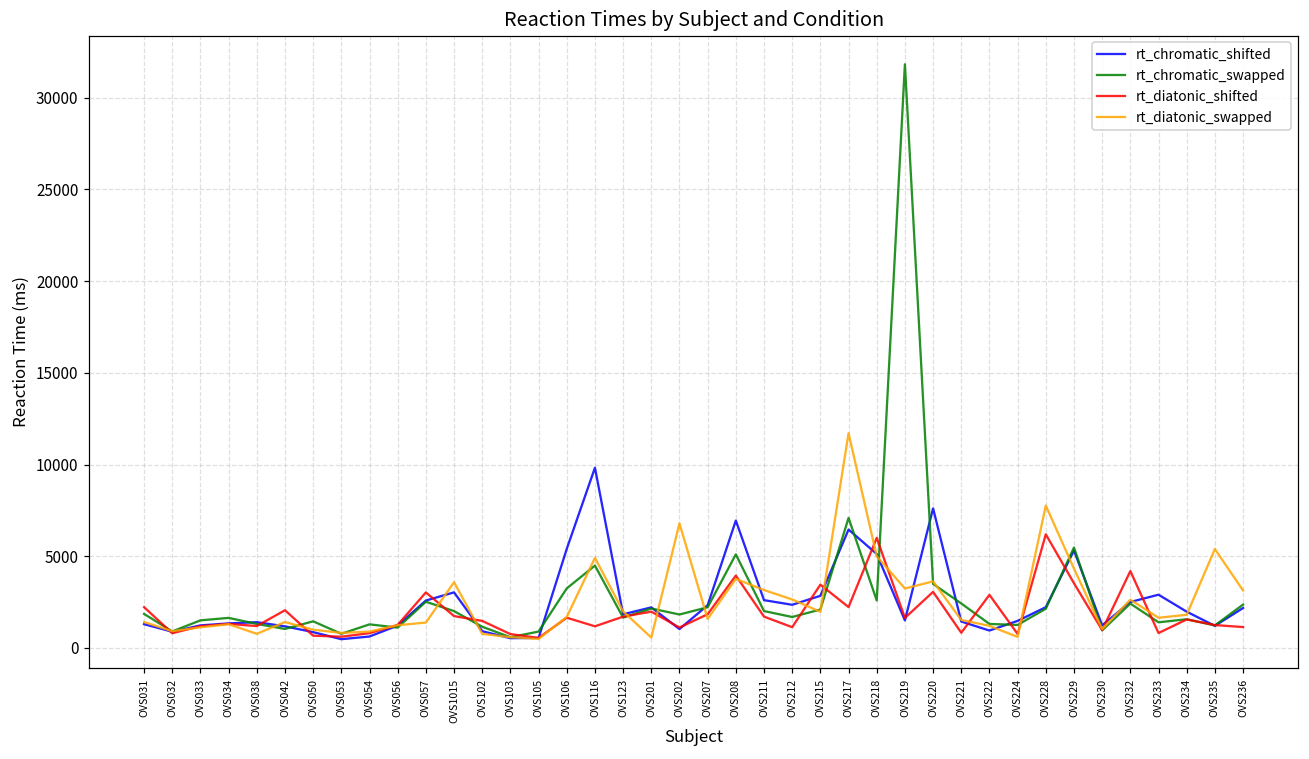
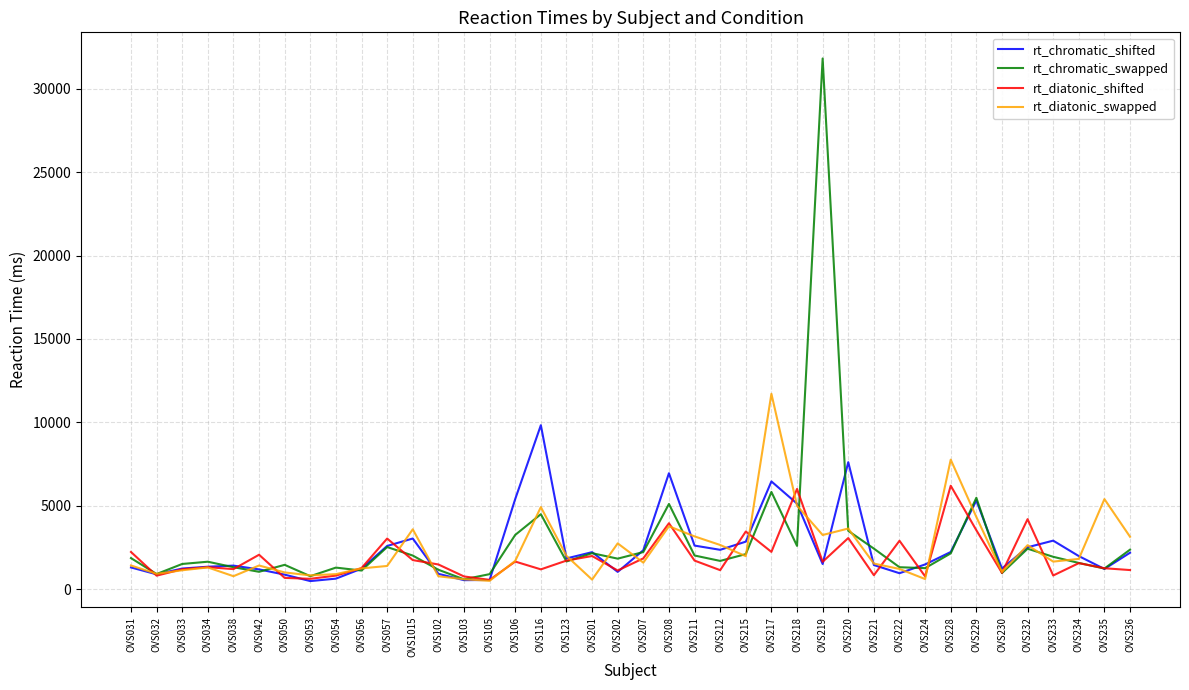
  {
    "rt_chromatic_shifted": {
      "OVS054": 600,
      "OVS1015": 3000,
      "OVS106": 5400,
      "OVS116": 9800,
      "OVS208": 6900,
      "OVS211": 2600,
      "OVS212": 2400,
      "OVS215": 2800,
      "OVS217": 6500,
      "OVS220": 7600,
      "OVS222": 900,
      "OVS224": 1500,
      "OVS229": 5300,
      "OVS230": 1200,
      "OVS233": 2900,
      "OVS234": 2000,
      "OVS236": 2200
    },
    "rt_chromatic_swapped": {
      "OVS031": 1900,
      "OVS033": 1500,
      "OVS034": 1600,
      "OVS050": 1500,
      "OVS054": 1300,
      "OVS1015": 2000,
      "OVS102": 1200,
      "OVS105": 900,
      "OVS106": 3200,
      "OVS116": 4500,
      "OVS202": 1800,
      "OVS208": 5100,
      "OVS211": 2000,
      "OVS212": 1700,
-     "OVS217": 7100,
+     "OVS217": 5800,
      "OVS218": 2600,
      "OVS219": 31800,
      "OVS221": 2400,
      "OVS224": 1300,
      "OVS229": 5500,
-     "OVS233": 1400,
+     "OVS233": 1900,
      "OVS236": 2400
    },
    "rt_diatonic_shifted": {
      "OVS031": 2200,
      "OVS042": 2100,
      "OVS050": 700,
      "OVS057": 3000,
      "OVS1015": 1700,
      "OVS102": 1500,
      "OVS103": 800,
      "OVS116": 1200,
      "OVS201": 2000,
      "OVS207": 1800,
      "OVS208": 3900,
      "OVS211": 1700,
      "OVS212": 1100,
      "OVS215": 3400,
      "OVS217": 2200,
      "OVS218": 6000,
      "OVS220": 3100,
      "OVS221": 800,
      "OVS222": 2900,
      "OVS224": 800,
      "OVS228": 6200,
      "OVS229": 3500,
      "OVS232": 4200,
      "OVS233": 800,
      "OVS236": 1100
    },
    "rt_diatonic_swapped": {
      "OVS038": 800,
      "OVS042": 1400,
      "OVS057": 1400,
      "OVS1015": 3600,
      "OVS116": 4900,
      "OVS201": 600,
-     "OVS202": 6800,
+     "OVS202": 2700,
      "OVS207": 1600,
      "OVS208": 3800,
      "OVS211": 3200,
      "OVS212": 2600,
      "OVS217": 11700,
      "OVS219": 3200,
      "OVS224": 600,
      "OVS228": 7800,
      "OVS229": 4300,
      "OVS233": 1600,
      "OVS234": 1800,
      "OVS235": 5400,
      "OVS236": 3100
    }
  }
